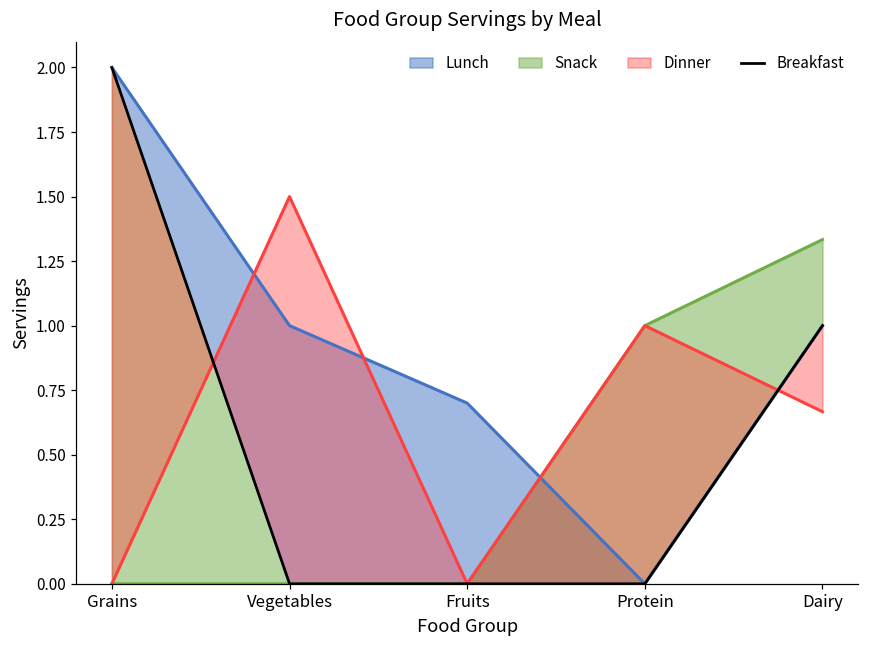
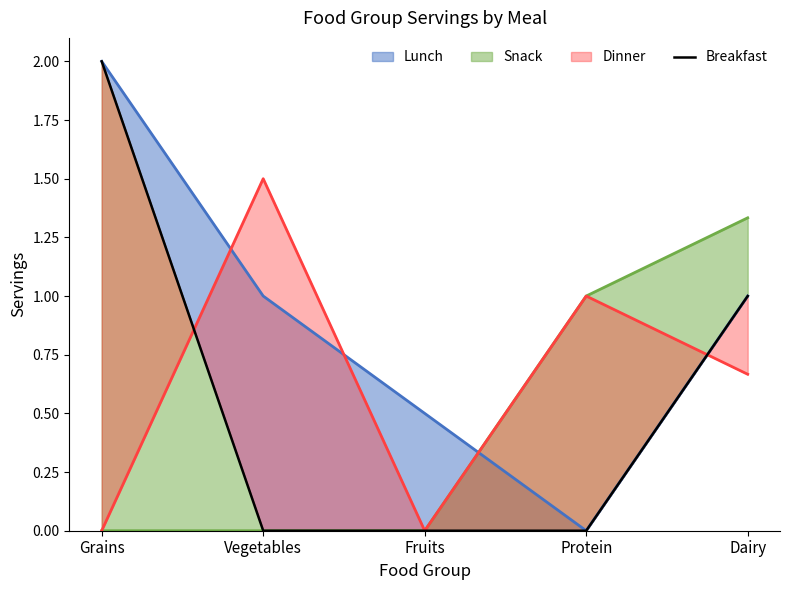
  {
    "Lunch": {
      "Vegetables": 1.0,
-     "Fruits": 0.7
+     "Fruits": 0.5
    }
  }
